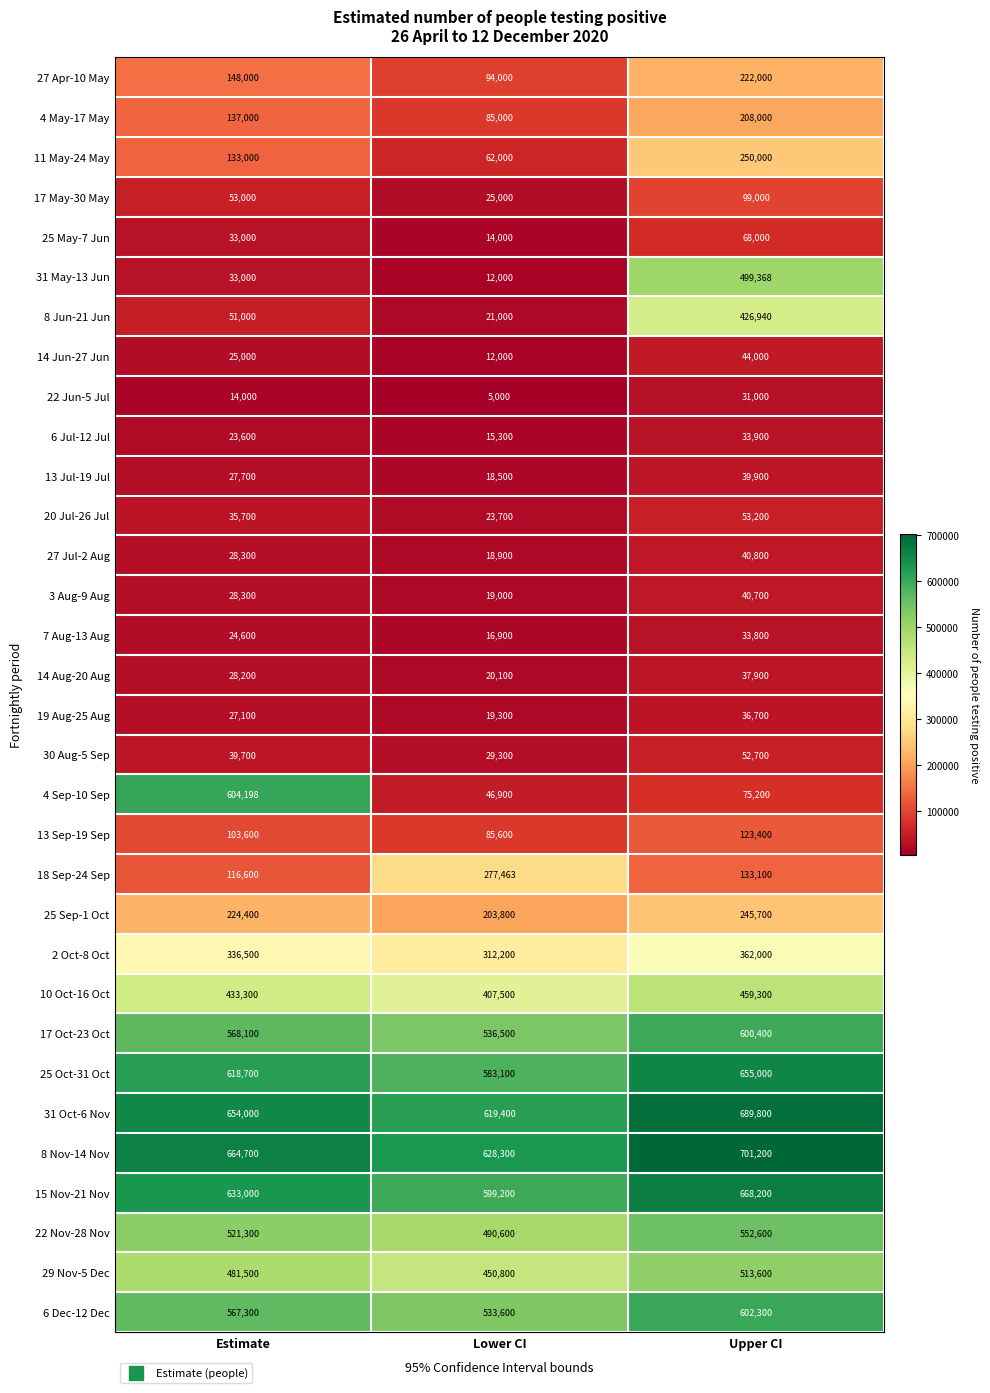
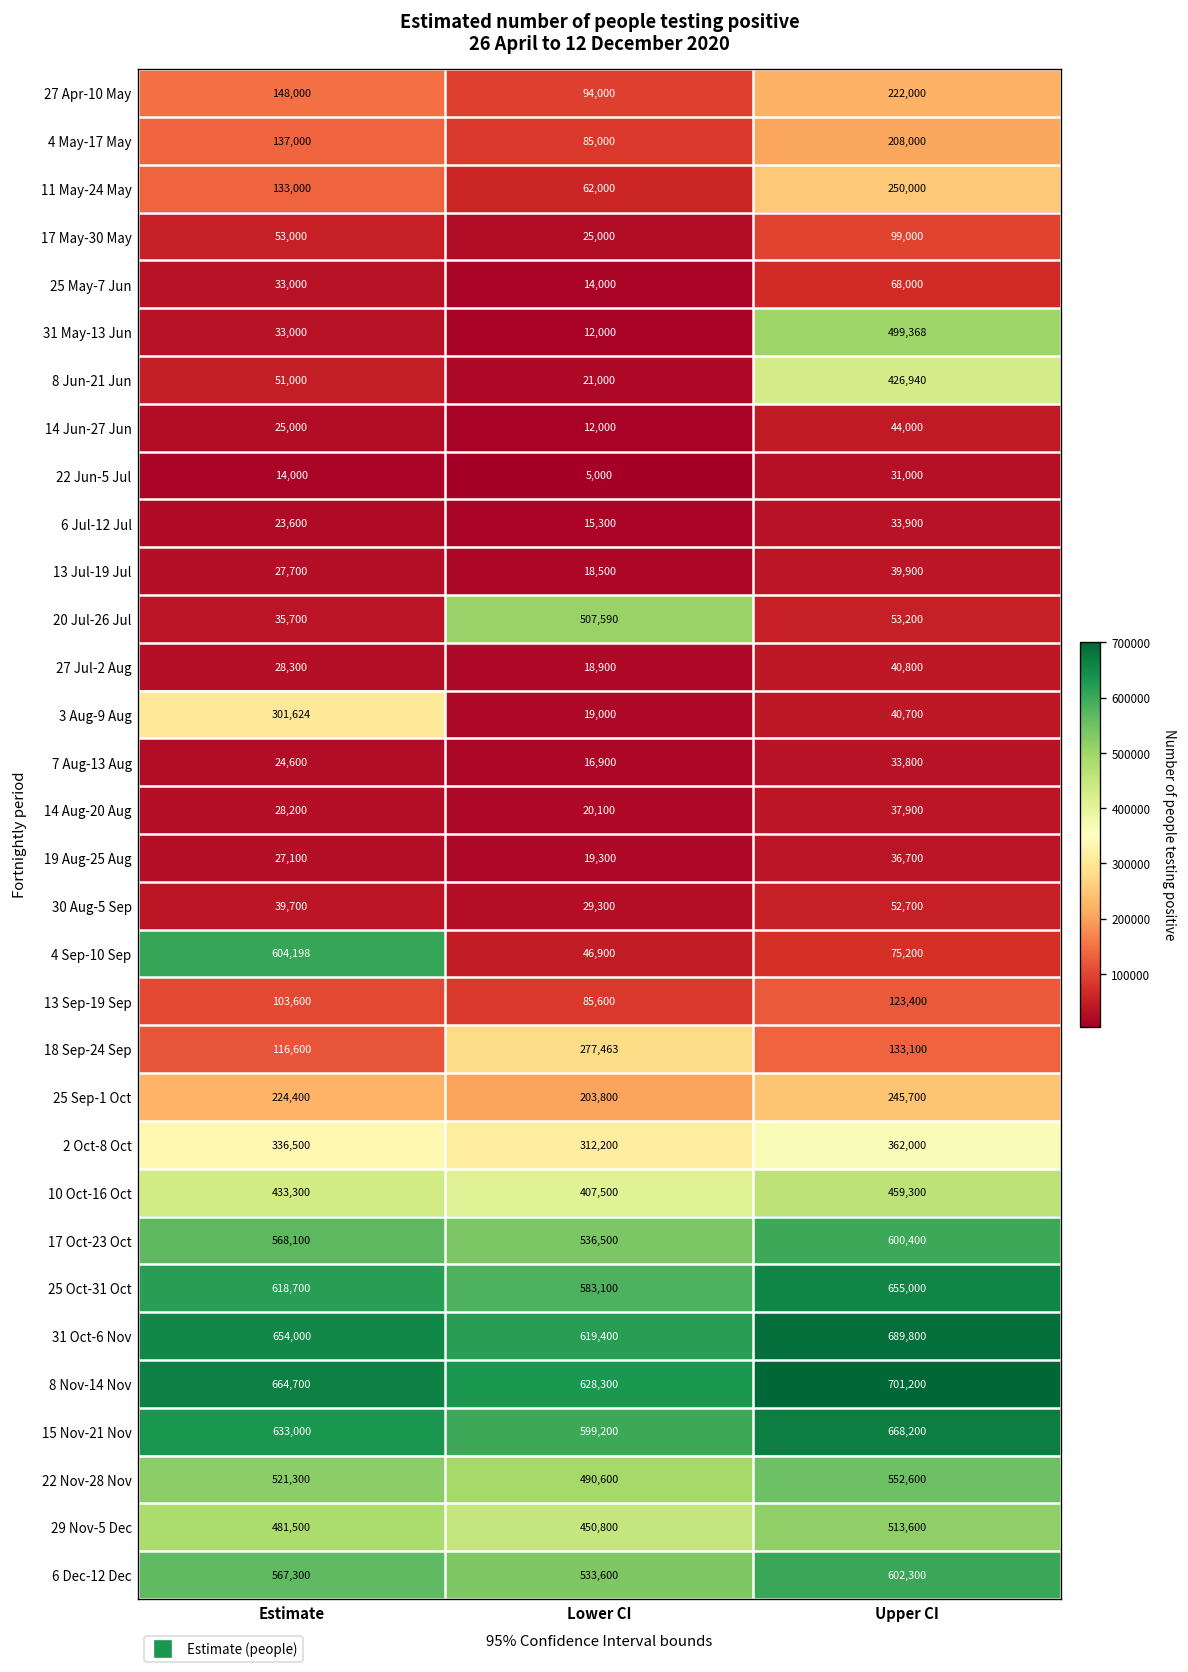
  {
    "27 Apr-10 May": {
      "Estimate": "148,000",
      "Lower CI": "94,000",
      "Upper CI": "222,000"
    },
    "4 May-17 May": {
      "Estimate": "137,000",
      "Lower CI": "85,000",
      "Upper CI": "208,000"
    },
    "11 May-24 May": {
      "Estimate": "133,000",
      "Lower CI": "62,000",
      "Upper CI": "250,000"
    },
    "17 May-30 May": {
      "Estimate": "53,000",
      "Lower CI": "25,000",
      "Upper CI": "99,000"
    },
    "25 May-7 Jun": {
      "Estimate": "33,000",
      "Lower CI": "14,000",
      "Upper CI": "68,000"
    },
    "31 May-13 Jun": {
      "Estimate": "33,000",
      "Lower CI": "12,000",
      "Upper CI": "499,368"
    },
    "8 Jun-21 Jun": {
      "Estimate": "51,000",
      "Lower CI": "21,000",
      "Upper CI": "426,940"
    },
    "14 Jun-27 Jun": {
      "Estimate": "25,000",
      "Lower CI": "12,000",
      "Upper CI": "44,000"
    },
    "22 Jun-5 Jul": {
      "Estimate": "14,000",
      "Lower CI": "5,000",
      "Upper CI": "31,000"
    },
    "6 Jul-12 Jul": {
      "Estimate": "23,600",
      "Lower CI": "15,300",
      "Upper CI": "33,900"
    },
    "13 Jul-19 Jul": {
      "Estimate": "27,700",
      "Lower CI": "18,500",
      "Upper CI": "39,900"
    },
    "20 Jul-26 Jul": {
      "Estimate": "35,700",
-     "Lower CI": "23,700",
+     "Lower CI": "507,590",
      "Upper CI": "53,200"
    },
    "27 Jul-2 Aug": {
      "Estimate": "28,300",
      "Lower CI": "18,900",
      "Upper CI": "40,800"
    },
    "3 Aug-9 Aug": {
-     "Estimate": "28,300",
+     "Estimate": "301,624",
      "Lower CI": "19,000",
      "Upper CI": "40,700"
    },
    "7 Aug-13 Aug": {
      "Estimate": "24,600",
      "Lower CI": "16,900",
      "Upper CI": "33,800"
    },
    "14 Aug-20 Aug": {
      "Estimate": "28,200",
      "Lower CI": "20,100",
      "Upper CI": "37,900"
    },
    "19 Aug-25 Aug": {
      "Estimate": "27,100",
      "Lower CI": "19,300",
      "Upper CI": "36,700"
    },
    "30 Aug-5 Sep": {
      "Estimate": "39,700",
      "Lower CI": "29,300",
      "Upper CI": "52,700"
    },
    "4 Sep-10 Sep": {
      "Estimate": "604,198",
      "Lower CI": "46,900",
      "Upper CI": "75,200"
    },
    "13 Sep-19 Sep": {
      "Estimate": "103,600",
      "Lower CI": "85,600",
      "Upper CI": "123,400"
    },
    "18 Sep-24 Sep": {
      "Estimate": "116,600",
      "Lower CI": "277,463",
      "Upper CI": "133,100"
    },
    "25 Sep-1 Oct": {
      "Estimate": "224,400",
      "Lower CI": "203,800",
      "Upper CI": "245,700"
    },
    "2 Oct-8 Oct": {
      "Estimate": "336,500",
      "Lower CI": "312,200",
      "Upper CI": "362,000"
    },
    "10 Oct-16 Oct": {
      "Estimate": "433,300",
      "Lower CI": "407,500",
      "Upper CI": "459,300"
    },
    "17 Oct-23 Oct": {
      "Estimate": "568,100",
      "Lower CI": "536,500",
      "Upper CI": "600,400"
    },
    "25 Oct-31 Oct": {
      "Estimate": "618,700",
      "Lower CI": "583,100",
      "Upper CI": "655,000"
    },
    "31 Oct-6 Nov": {
      "Estimate": "654,000",
      "Lower CI": "619,400",
      "Upper CI": "689,800"
    },
    "8 Nov-14 Nov": {
      "Estimate": "664,700",
      "Lower CI": "628,300",
      "Upper CI": "701,200"
    },
    "15 Nov-21 Nov": {
      "Estimate": "633,000",
      "Lower CI": "599,200",
      "Upper CI": "668,200"
    },
    "22 Nov-28 Nov": {
      "Estimate": "521,300",
      "Lower CI": "490,600",
      "Upper CI": "552,600"
    },
    "29 Nov-5 Dec": {
      "Estimate": "481,500",
      "Lower CI": "450,800",
      "Upper CI": "513,600"
    },
    "6 Dec-12 Dec": {
      "Estimate": "567,300",
      "Lower CI": "533,600",
      "Upper CI": "602,300"
    }
  }
